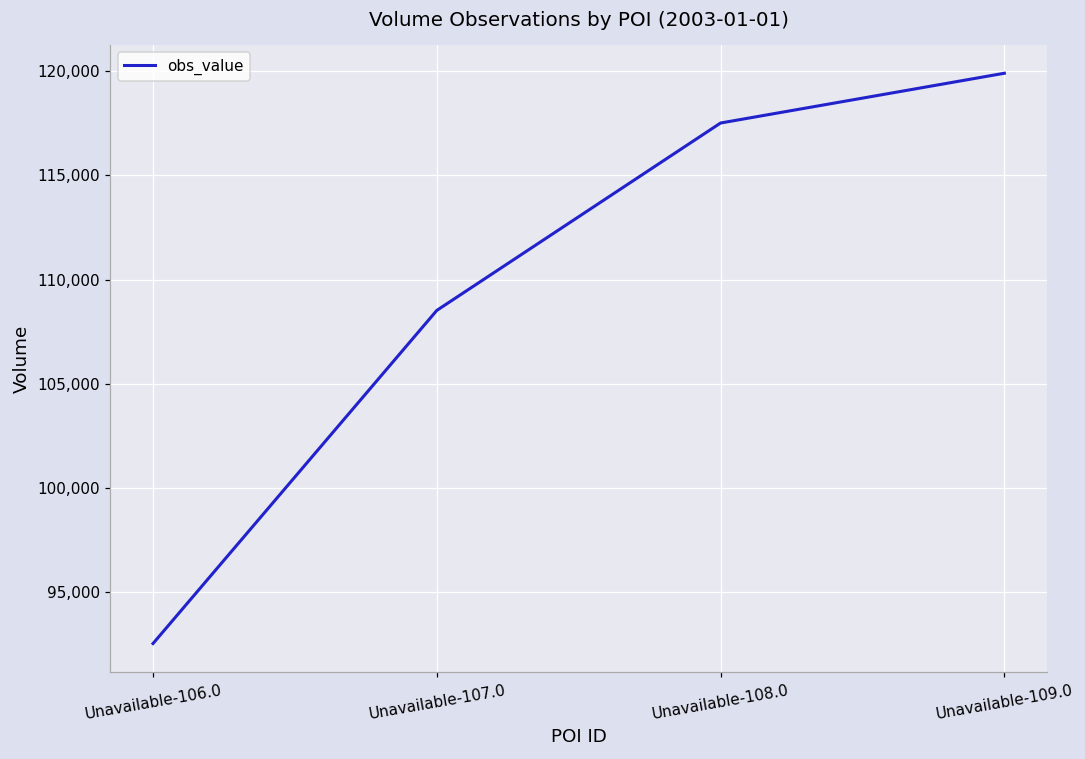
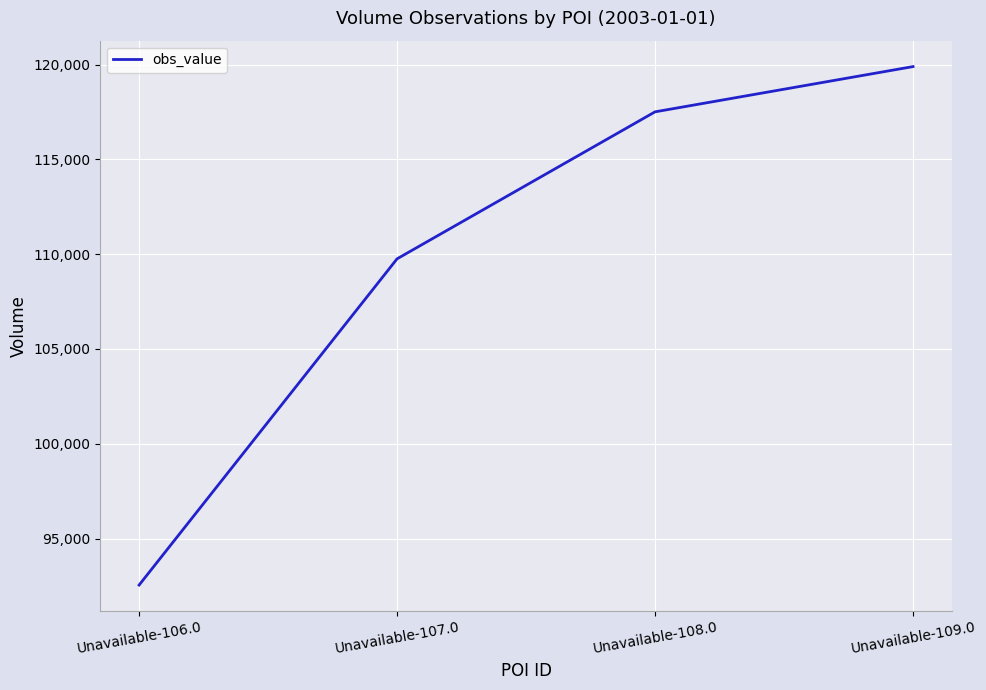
  {
    "Unavailable-106.0": "92,600",
-   "Unavailable-107.0": "108,500",
+   "Unavailable-107.0": "109,800",
    "Unavailable-108.0": "117,500",
    "Unavailable-109.0": "119,900"
  }
